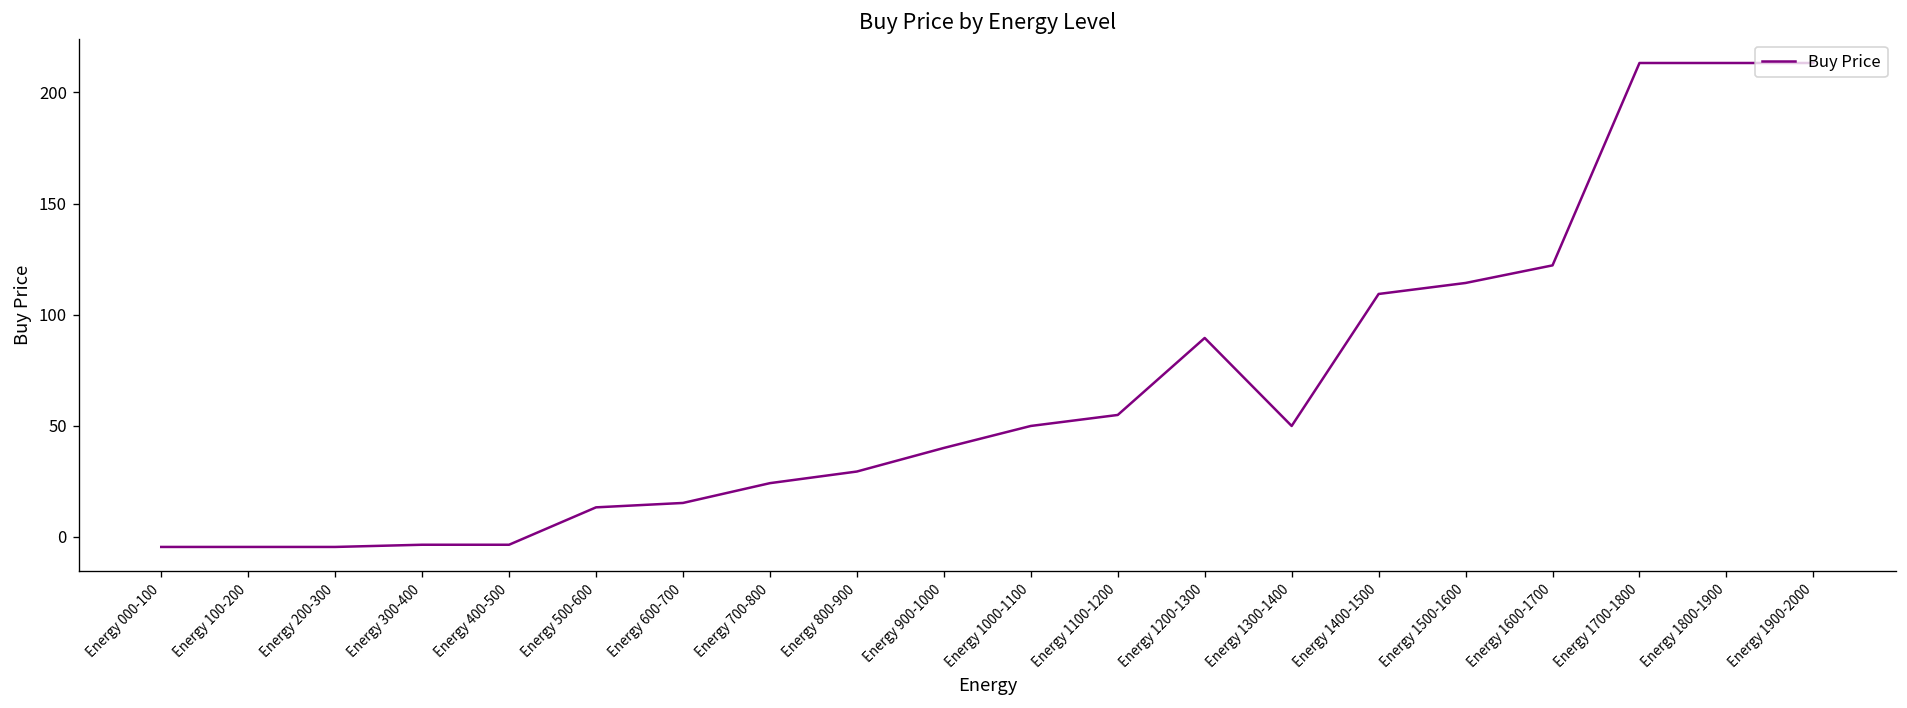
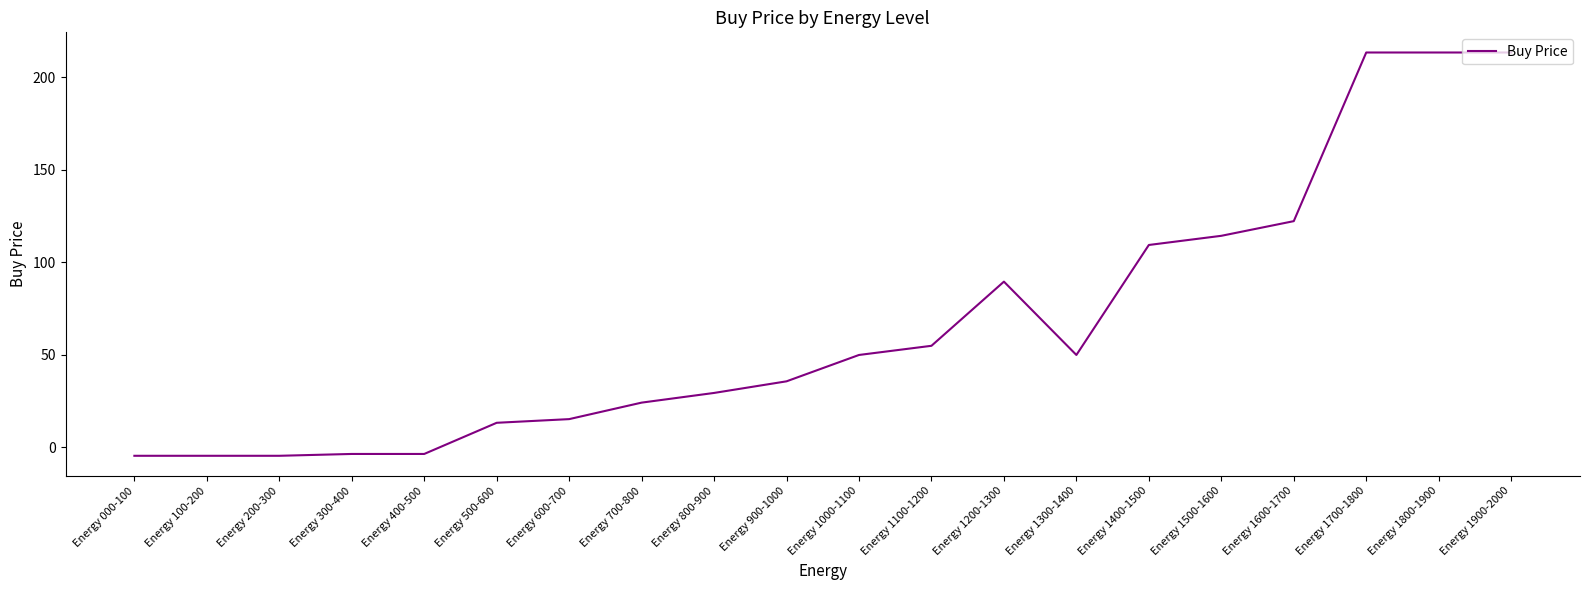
  {
    "Energy 000-100": -5,
    "Energy 100-200": -5,
    "Energy 200-300": -5,
    "Energy 300-400": -4,
    "Energy 400-500": -4,
    "Energy 500-600": 13,
    "Energy 600-700": 15,
    "Energy 700-800": 24,
    "Energy 800-900": 29,
-   "Energy 900-1000": 40,
+   "Energy 900-1000": 36,
    "Energy 1000-1100": 50,
    "Energy 1100-1200": 55,
    "Energy 1200-1300": 89,
    "Energy 1300-1400": 50,
    "Energy 1400-1500": 109,
    "Energy 1500-1600": 114,
    "Energy 1600-1700": 122,
    "Energy 1700-1800": 213,
    "Energy 1800-1900": 213
  }
